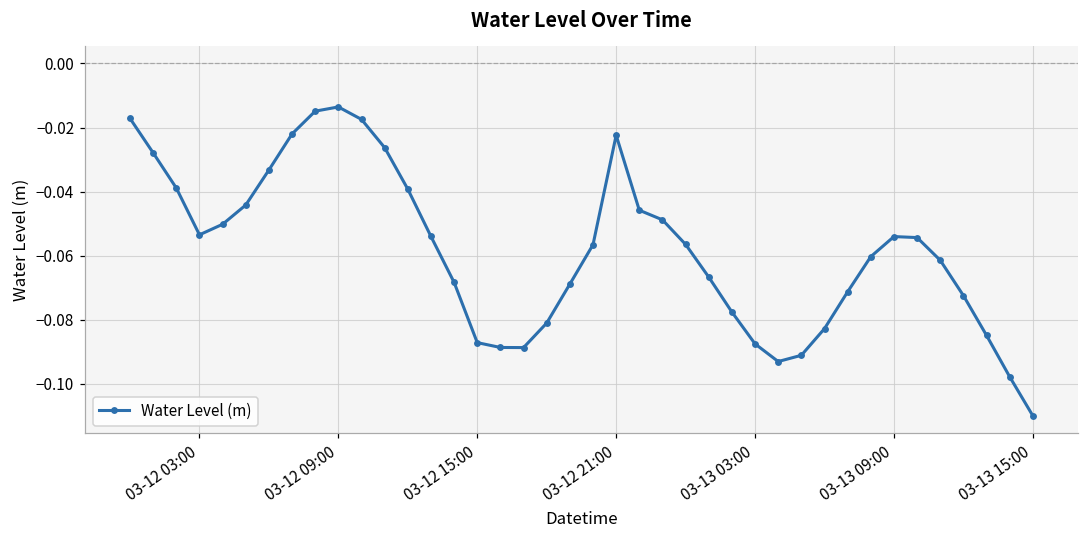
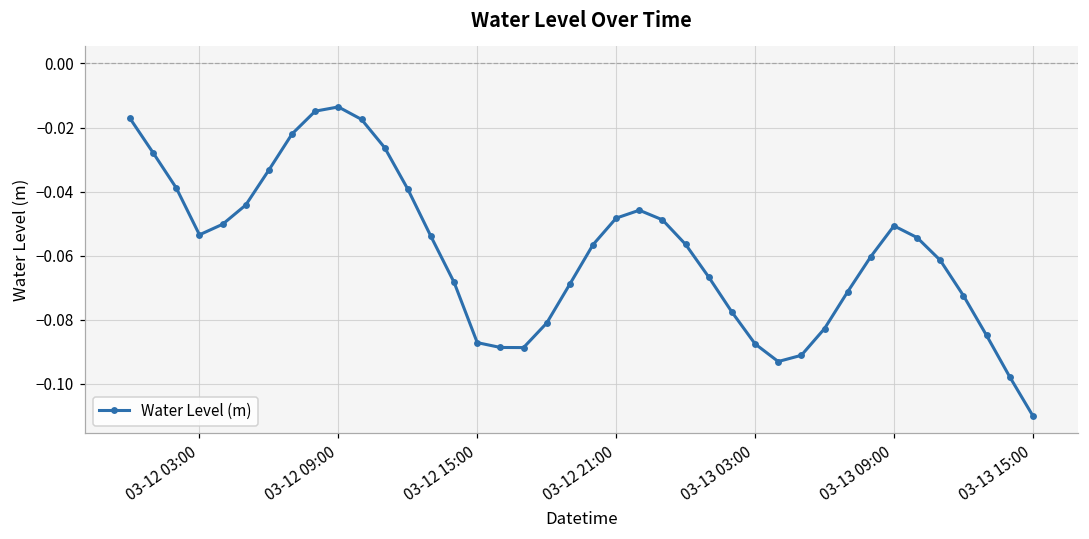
  {
    "03-12 03:00": -0.053,
    "03-12 09:00": -0.014,
    "03-12 15:00": -0.087,
-   "03-12 21:00": -0.022,
+   "03-12 21:00": -0.048,
    "03-13 03:00": -0.088,
-   "03-13 09:00": -0.054,
+   "03-13 09:00": -0.051,
    "03-13 15:00": -0.110
  }
